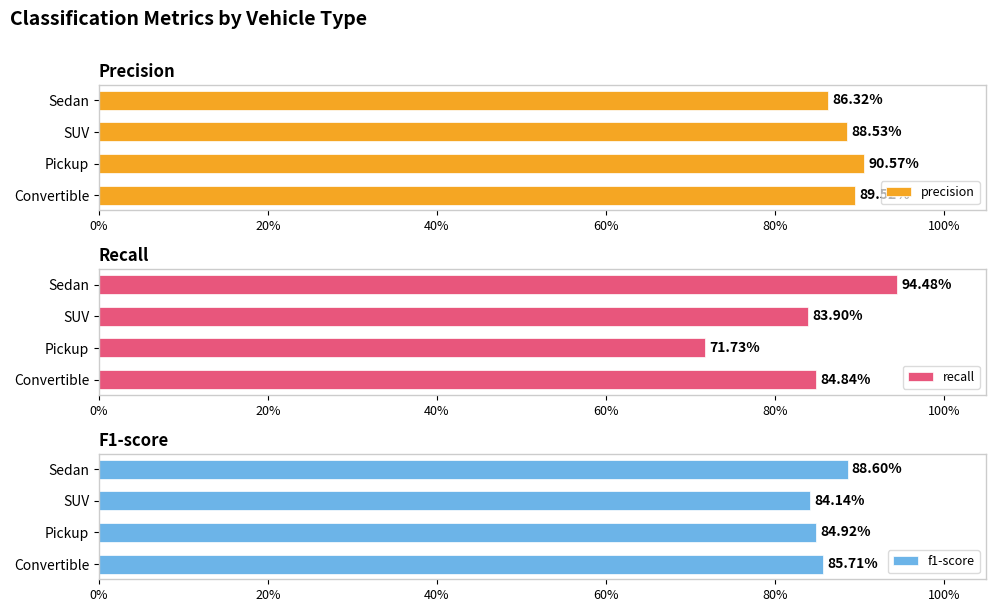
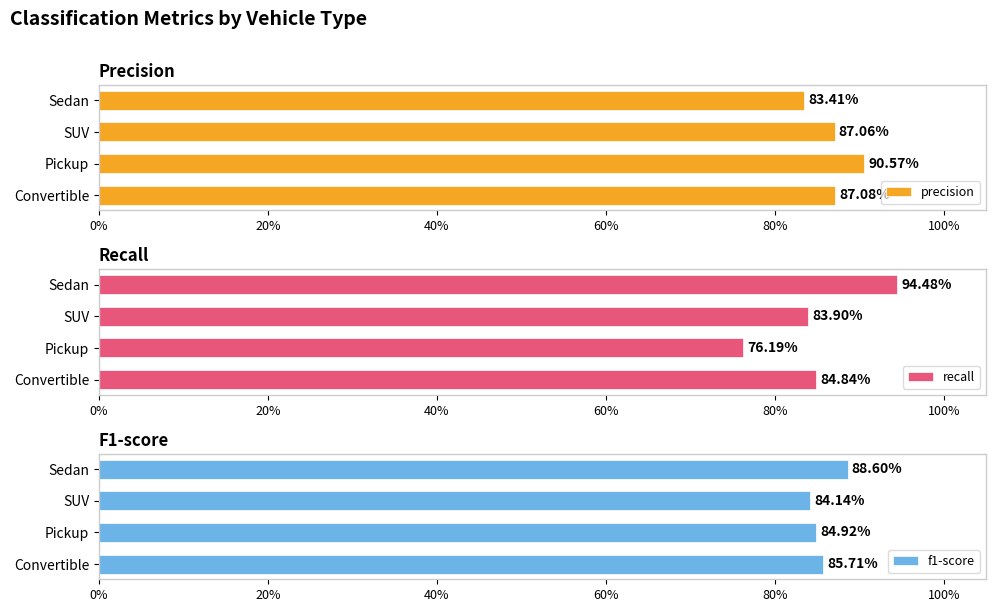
  {
    "Precision": {
-     "Sedan": "86.32%",
-     "SUV": "88.53%",
+     "Sedan": "83.41%",
+     "SUV": "87.06%",
      "Pickup": "90.57%",
-     "Convertible": "89.52%"
+     "Convertible": "87.08%"
    },
    "Recall": {
      "Sedan": "94.48%",
      "SUV": "83.90%",
-     "Pickup": "71.73%",
+     "Pickup": "76.19%",
      "Convertible": "84.84%"
    },
    "F1-score": {
      "Sedan": "88.60%",
      "SUV": "84.14%",
      "Pickup": "84.92%",
      "Convertible": "85.71%"
    }
  }
